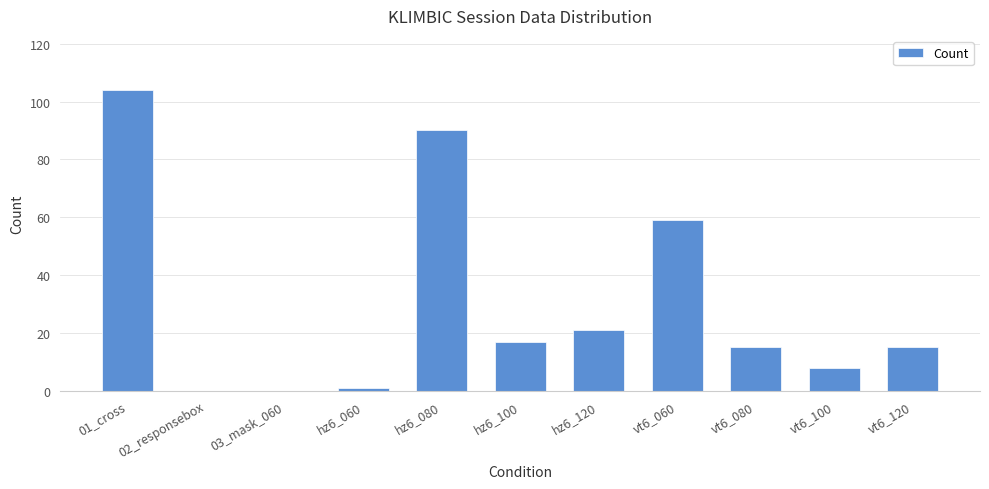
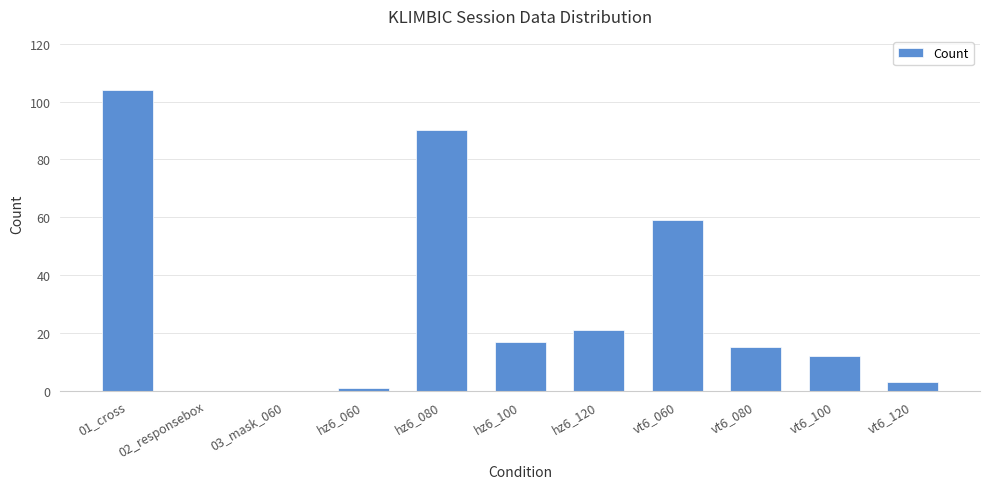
  {
    "01_cross": 104,
    "02_responsebox": 0,
    "03_mask_060": 0,
    "hz6_060": 1,
    "hz6_080": 90,
    "hz6_100": 17,
    "hz6_120": 21,
    "vt6_060": 59,
    "vt6_080": 15,
-   "vt6_100": 8,
-   "vt6_120": 15
+   "vt6_100": 12,
+   "vt6_120": 3
  }
